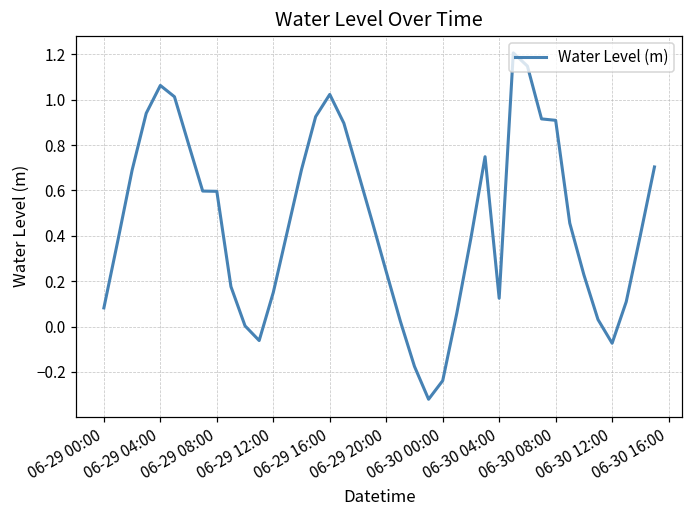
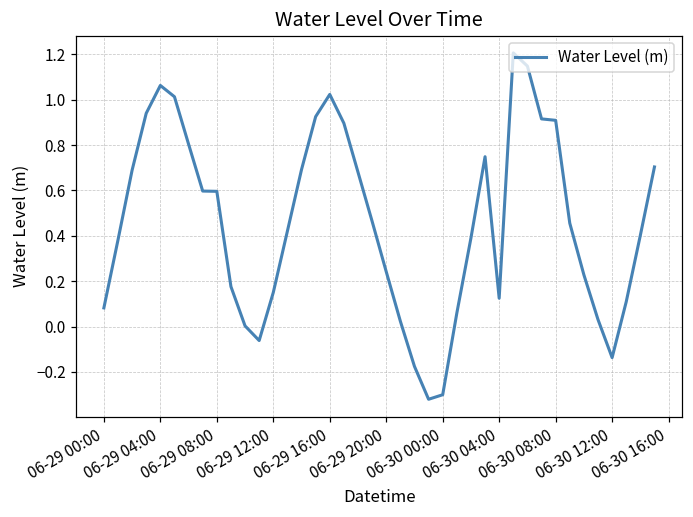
  {
    "06-29 00:00": 0.08,
    "06-29 04:00": 1.06,
    "06-29 08:00": 0.60,
    "06-29 12:00": 0.15,
    "06-29 16:00": 1.02,
    "06-29 20:00": 0.24,
-   "06-30 00:00": -0.24,
+   "06-30 00:00": -0.30,
    "06-30 04:00": 0.12,
    "06-30 08:00": 0.91,
-   "06-30 12:00": -0.07
+   "06-30 12:00": -0.14
  }
